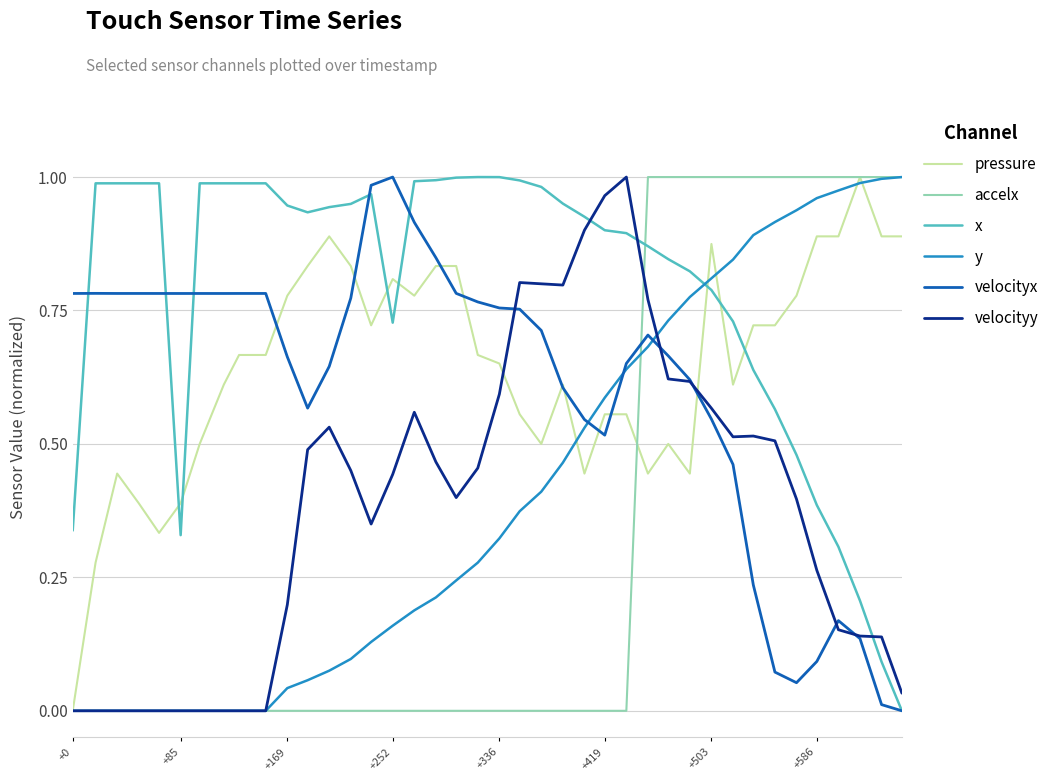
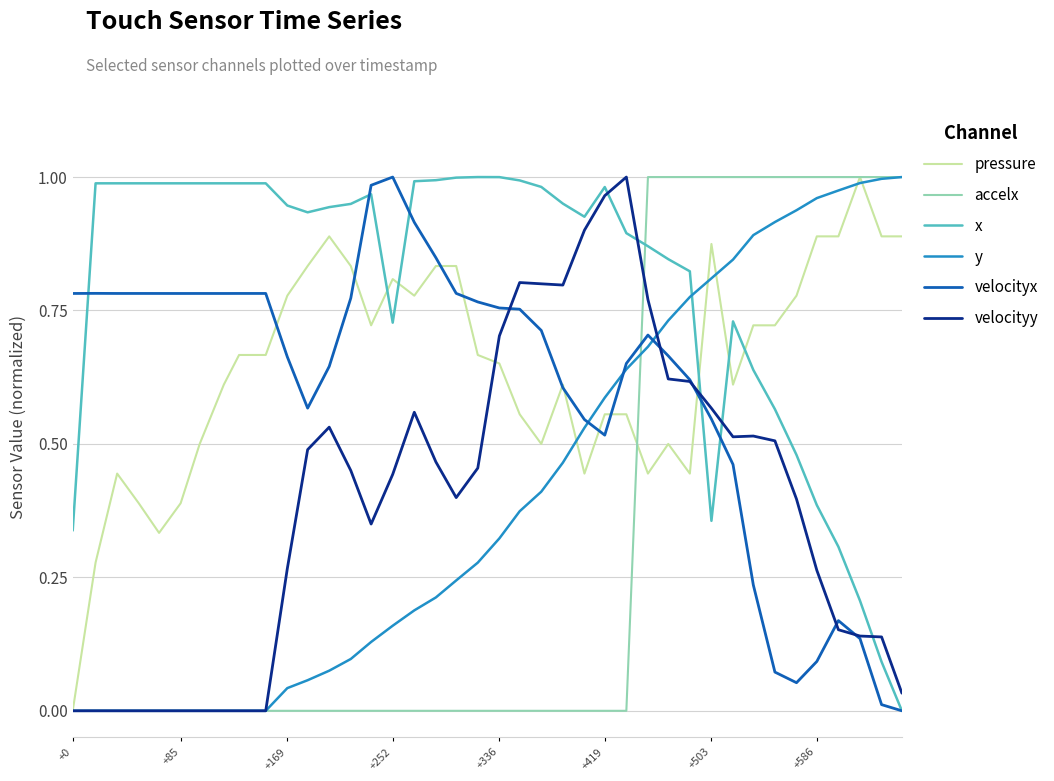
  {
    "pressure": {
      "+85": 0.39,
      "+169": 0.78,
      "+252": 0.81,
      "+336": 0.65,
      "+419": 0.56,
      "+503": 0.87,
      "+586": 0.89
    },
    "accelx": {
      "+169": 0.00,
      "+252": 0.00,
      "+336": 0.00,
      "+419": 0.00,
      "+503": 1.00,
      "+586": 1.00
    },
    "x": {
      "+0": 0.34,
-     "+85": 0.33,
+     "+85": 0.99,
      "+169": 0.95,
      "+252": 0.73,
      "+336": 1.00,
-     "+419": 0.90,
-     "+503": 0.79,
+     "+419": 0.98,
+     "+503": 0.36,
      "+586": 0.39
    },
    "velocityy": {
-     "+169": 0.20,
+     "+169": 0.27,
      "+252": 0.44,
-     "+336": 0.59,
+     "+336": 0.70,
      "+419": 0.97,
      "+503": 0.57,
      "+586": 0.26
    }
  }
